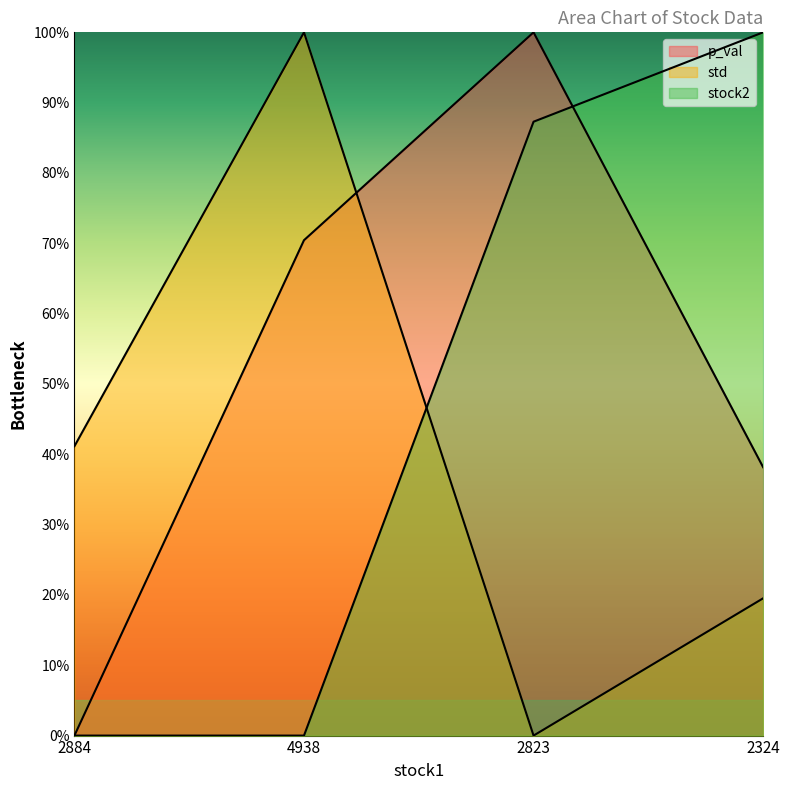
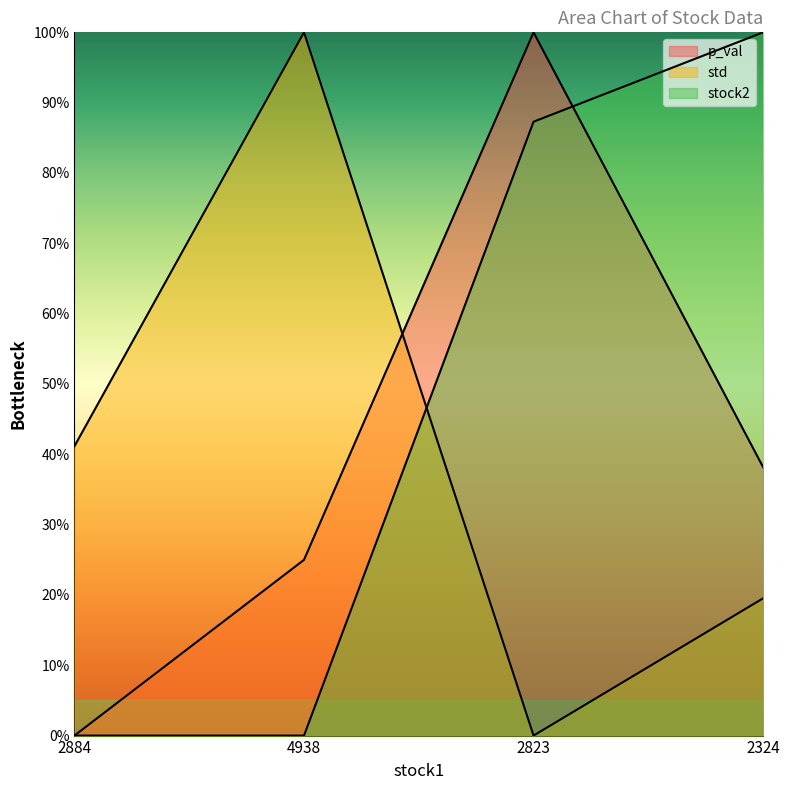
  {
    "p_val": {
-     "4938": "70%",
+     "4938": "25%",
      "2823": "100%",
      "2324": "38%"
    },
    "std": {
      "2884": "41%",
      "4938": "100%",
      "2324": "20%"
    },
    "stock2": {
      "2823": "87%",
      "2324": "100%"
    }
  }
